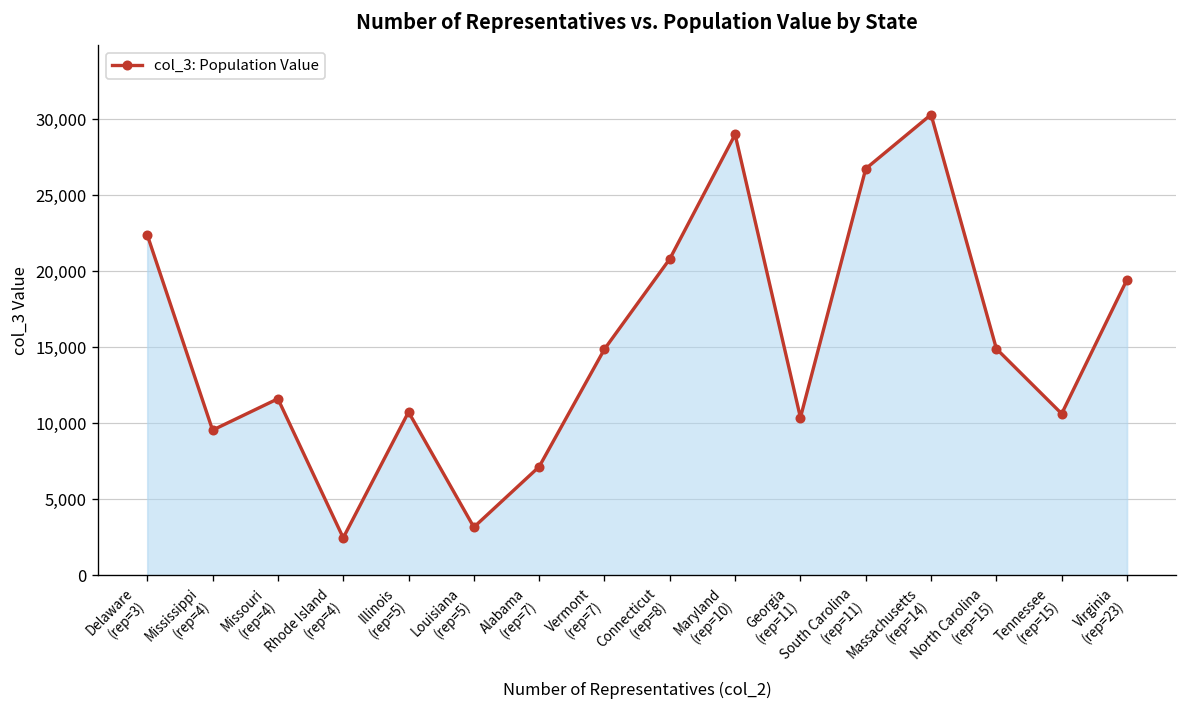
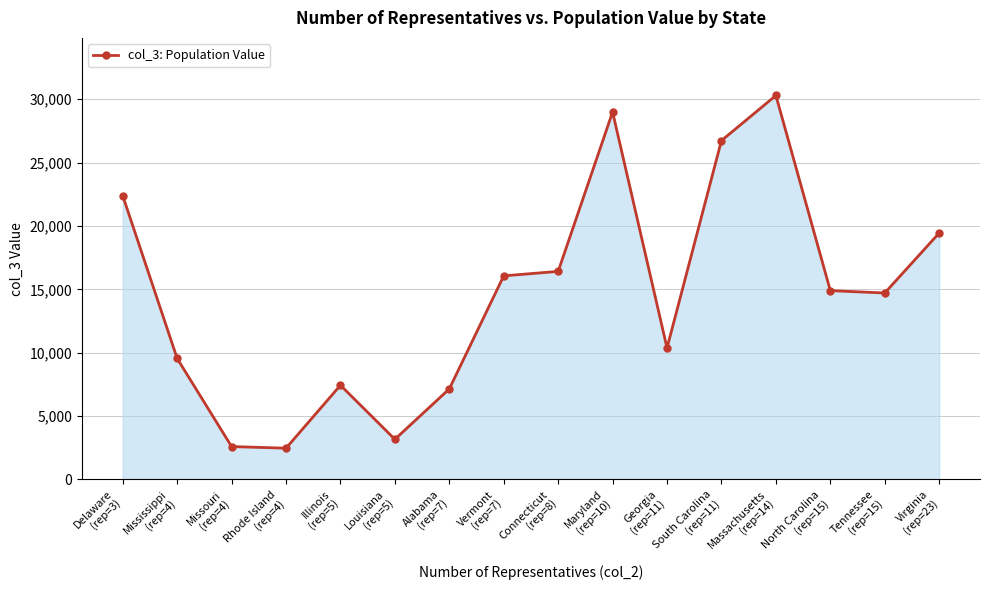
  {
    "Delaware (rep=3)": "22,400",
    "Mississippi (rep=4)": "9,500",
-   "Missouri (rep=4)": "11,600",
+   "Missouri (rep=4)": "2,600",
    "Rhode Island (rep=4)": "2,500",
-   "Illinois (rep=5)": "10,700",
+   "Illinois (rep=5)": "7,400",
    "Louisiana (rep=5)": "3,200",
    "Alabama (rep=7)": "7,100",
-   "Vermont (rep=7)": "14,900",
-   "Connecticut (rep=8)": "20,800",
+   "Vermont (rep=7)": "16,100",
+   "Connecticut (rep=8)": "16,400",
    "Maryland (rep=10)": "29,000",
    "Georgia (rep=11)": "10,400",
    "South Carolina (rep=11)": "26,700",
    "Massachusetts (rep=14)": "30,300",
    "North Carolina (rep=15)": "14,900",
-   "Tennessee (rep=15)": "10,600",
+   "Tennessee (rep=15)": "14,700",
    "Virginia (rep=23)": "19,400"
  }
